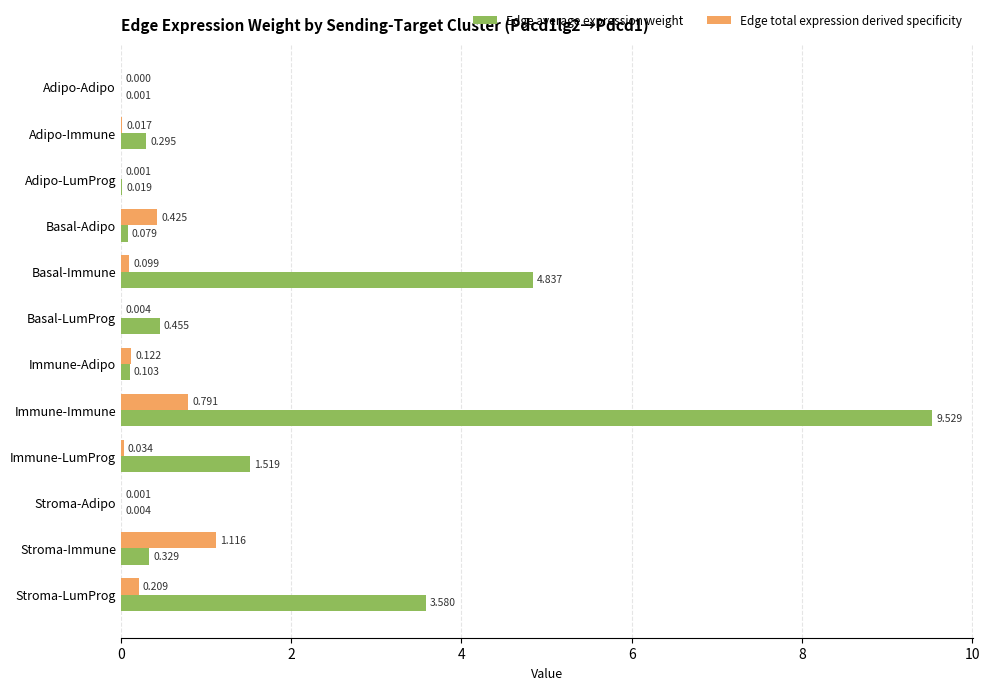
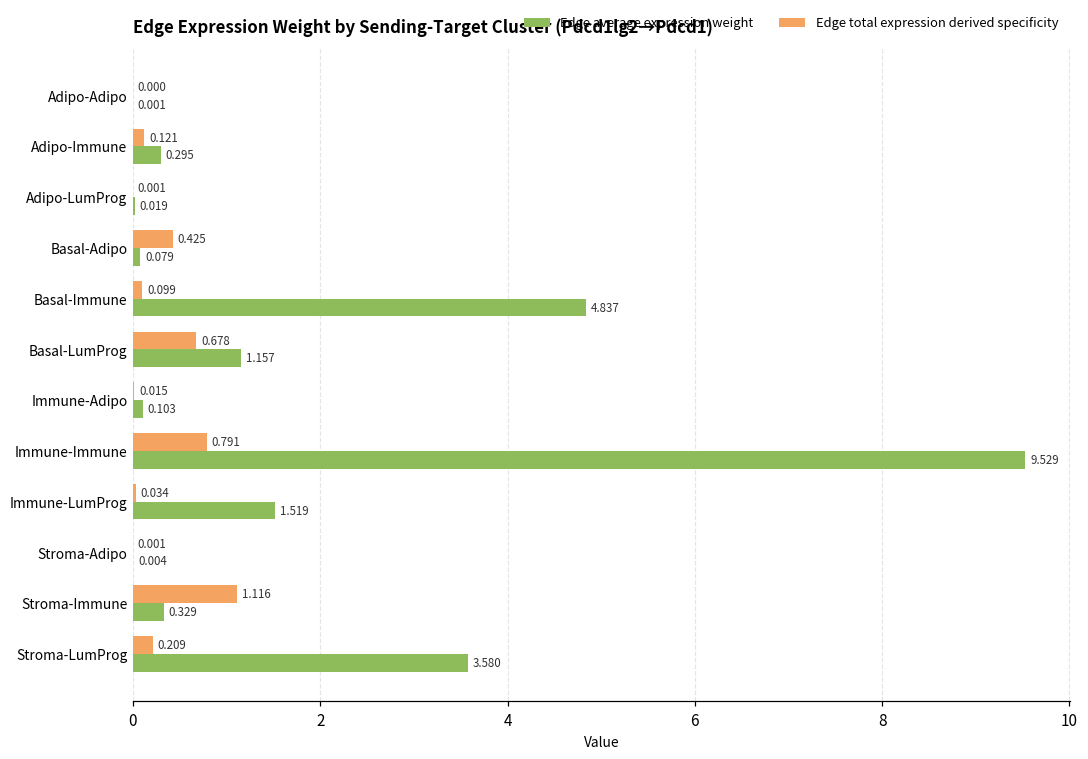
  {
    "Edge average expression weight": {
      "Adipo-Adipo": 0.001,
      "Adipo-Immune": 0.295,
      "Adipo-LumProg": 0.019,
      "Basal-Adipo": 0.079,
      "Basal-Immune": 4.837,
-     "Basal-LumProg": 0.455,
+     "Basal-LumProg": 1.157,
      "Immune-Adipo": 0.103,
      "Immune-Immune": 9.529,
      "Immune-LumProg": 1.519,
      "Stroma-Adipo": 0.004,
      "Stroma-Immune": 0.329,
      "Stroma-LumProg": 3.580
    },
    "Edge total expression derived specificity": {
      "Adipo-Adipo": 0.000,
-     "Adipo-Immune": 0.017,
+     "Adipo-Immune": 0.121,
      "Adipo-LumProg": 0.001,
      "Basal-Adipo": 0.425,
      "Basal-Immune": 0.099,
-     "Basal-LumProg": 0.004,
-     "Immune-Adipo": 0.122,
+     "Basal-LumProg": 0.678,
+     "Immune-Adipo": 0.015,
      "Immune-Immune": 0.791,
      "Immune-LumProg": 0.034,
      "Stroma-Adipo": 0.001,
      "Stroma-Immune": 1.116,
      "Stroma-LumProg": 0.209
    }
  }
